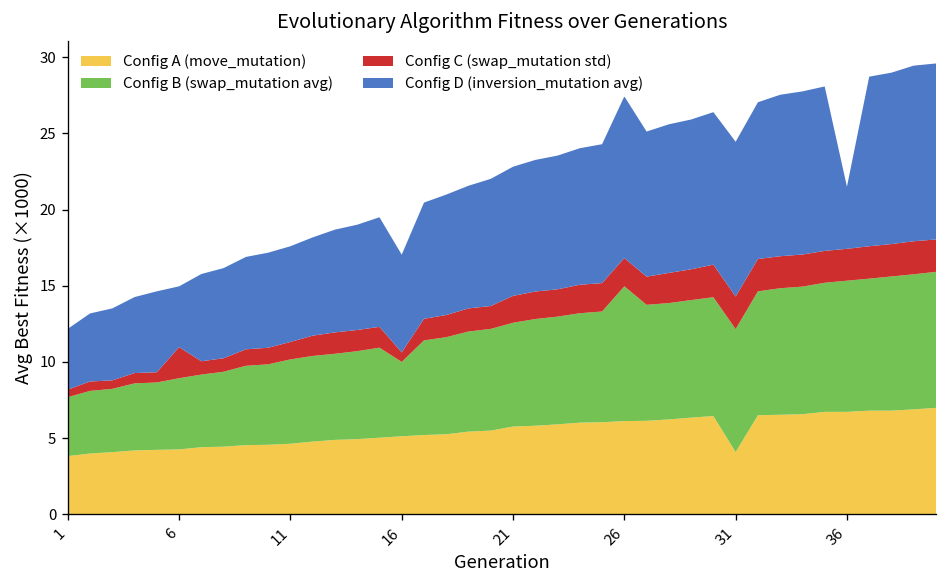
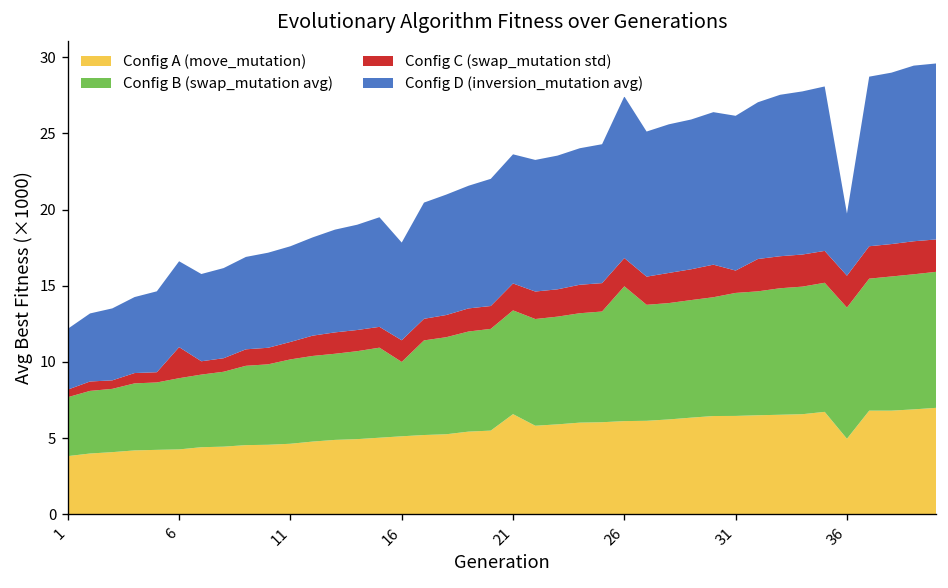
  {
    "Config A (move_mutation)": {
      "1": 3.8,
      "6": 4.3,
      "11": 4.6,
      "16": 5.1,
-     "21": 5.8,
+     "21": 6.6,
      "26": 6.1,
-     "31": 4.1,
-     "36": 6.7
+     "31": 6.5,
+     "36": 5.0
    },
    "Config B (swap_mutation avg)": {
      "1": 3.9,
      "6": 4.7,
      "11": 5.5,
      "16": 4.9,
      "21": 6.8,
      "26": 8.8,
      "31": 8.1,
      "36": 8.6
    },
    "Config C (swap_mutation std)": {
      "1": 0.5,
      "6": 2.0,
      "11": 1.1,
-     "16": 0.6,
+     "16": 1.4,
      "21": 1.8,
      "26": 1.9,
-     "31": 2.1,
+     "31": 1.5,
      "36": 2.1
    },
    "Config D (inversion_mutation avg)": {
      "1": 4.0,
-     "6": 4.0,
+     "6": 5.6,
      "11": 6.3,
      "16": 6.4,
      "21": 8.5,
      "31": 10.2,
      "36": 4.1
    }
  }
